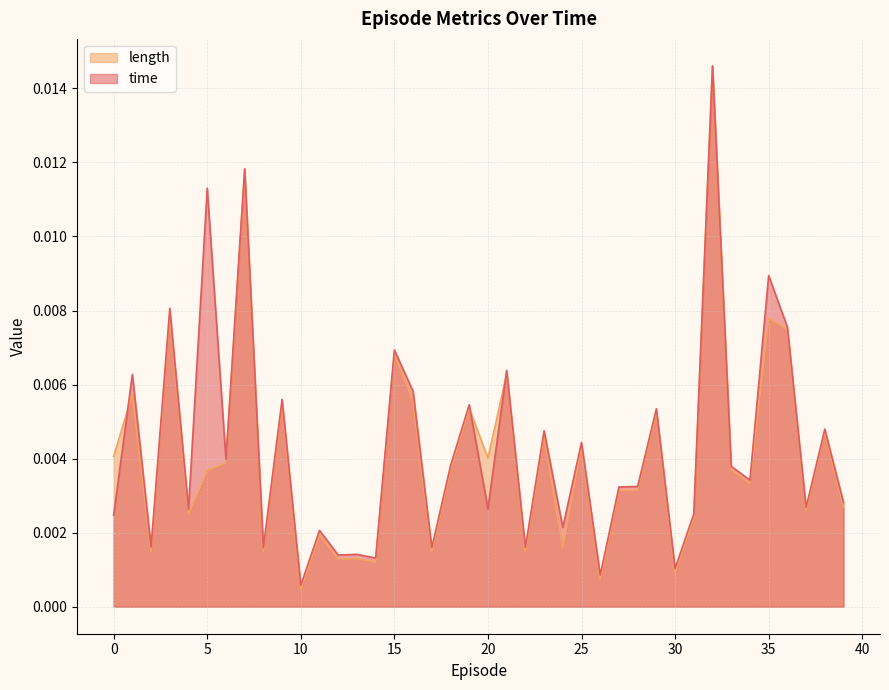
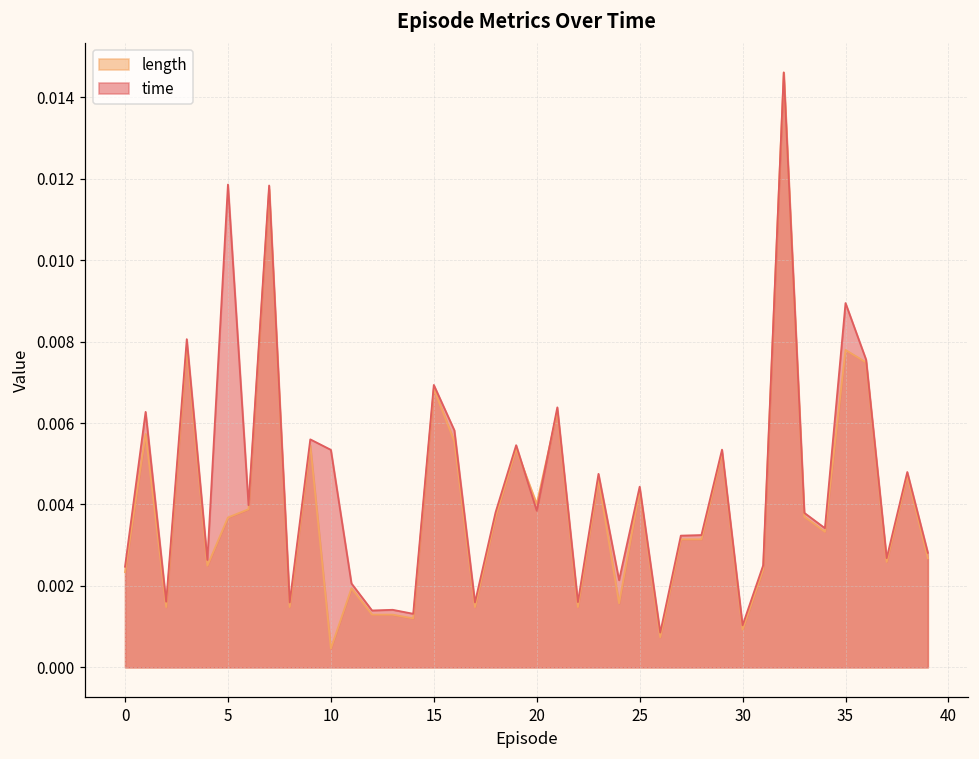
  {
    "length": {
-     "0": 0.0041,
+     "0": 0.0023,
      "5": 0.0037,
      "10": 0.0005,
      "15": 0.0068,
      "20": 0.0040,
      "25": 0.0043,
      "30": 0.0009,
      "35": 0.0078
    },
    "time": {
      "0": 0.0025,
-     "5": 0.0113,
-     "10": 0.0006,
+     "5": 0.0119,
+     "10": 0.0053,
      "15": 0.0069,
-     "20": 0.0026,
+     "20": 0.0038,
      "25": 0.0044,
      "30": 0.0010,
      "35": 0.0089
    }
  }
